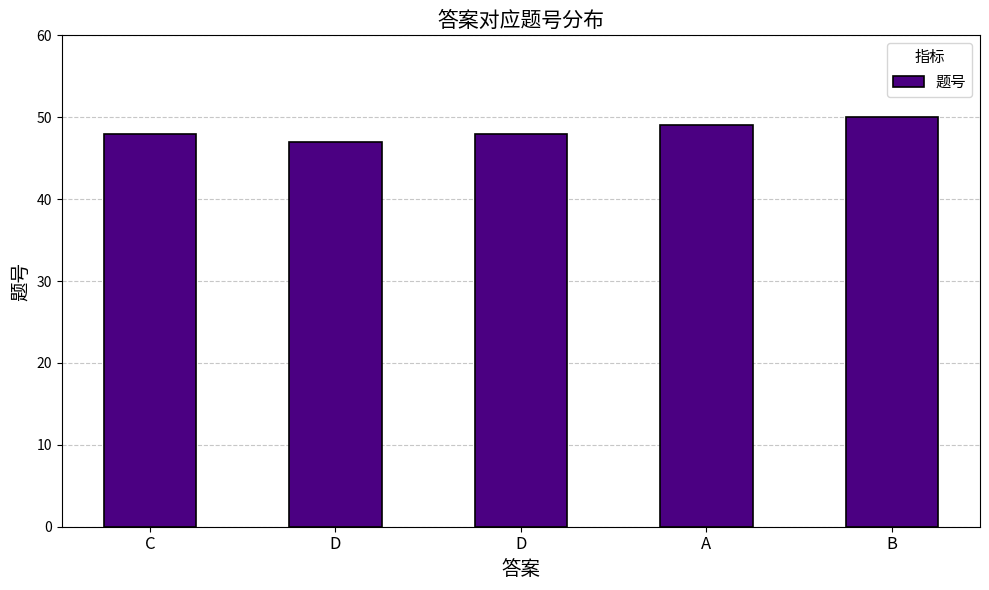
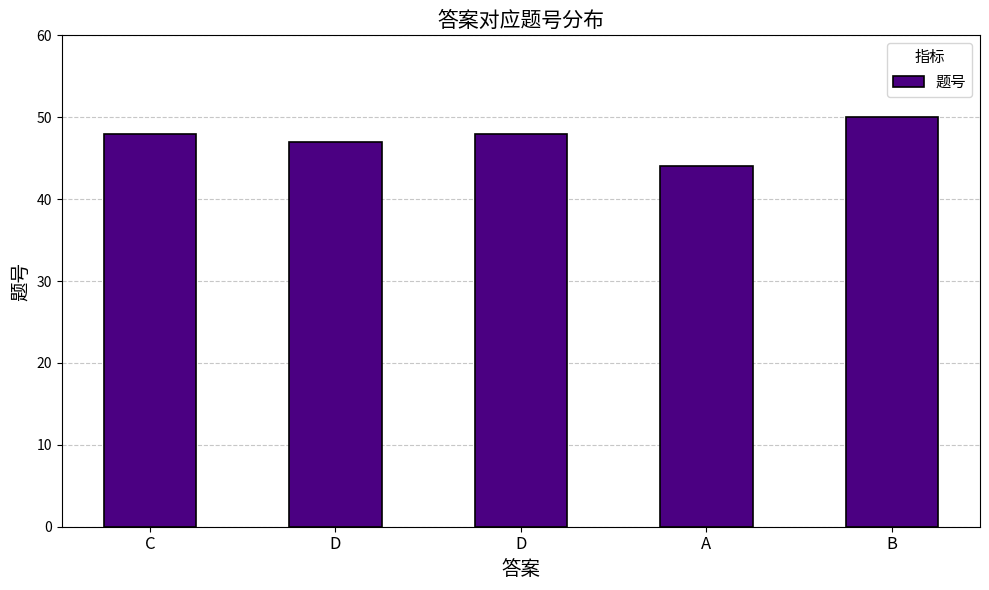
  {
    "C": 48,
-   "A": 49,
+   "A": 44,
    "B": 50
  }
